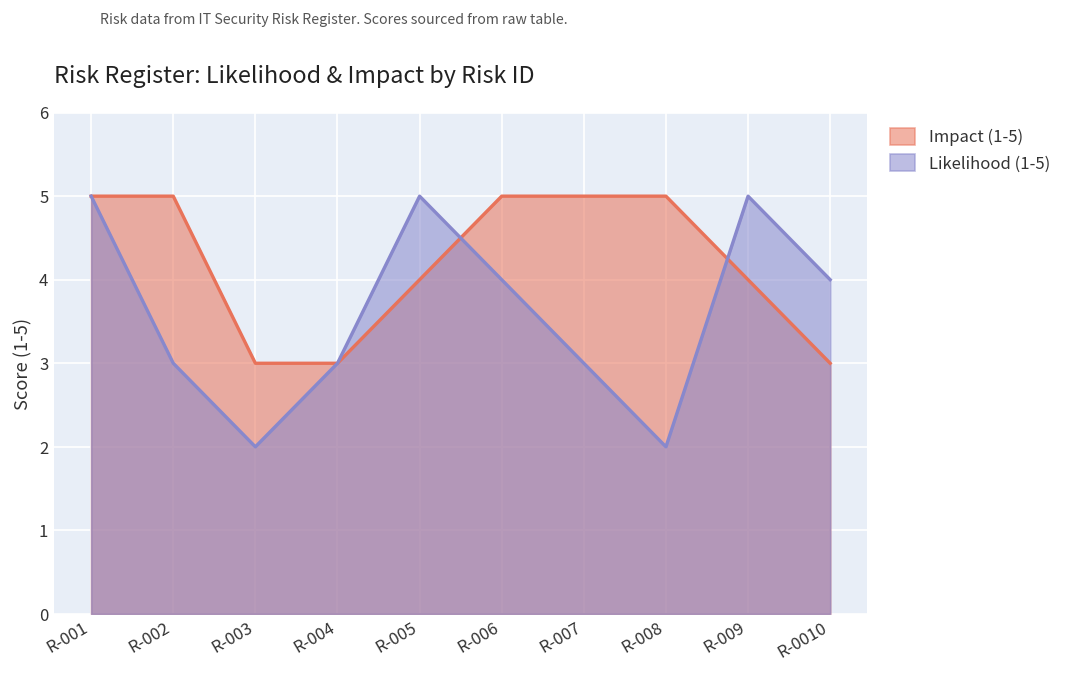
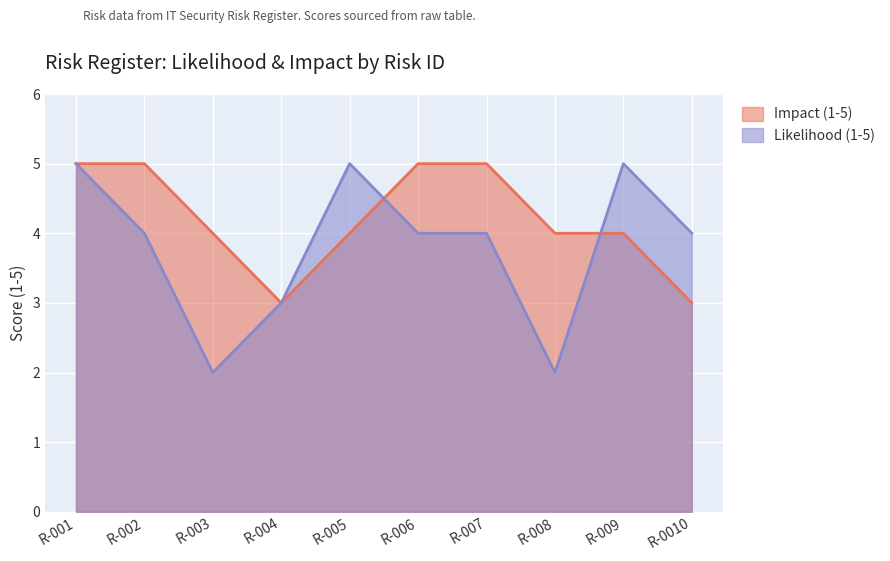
  {
    "Impact (1-5)": {
      "R-002": 5,
-     "R-003": 3,
+     "R-003": 4,
      "R-005": 4,
      "R-006": 5,
      "R-007": 5,
-     "R-008": 5,
+     "R-008": 4,
      "R-009": 4,
      "R-0010": 3
    },
    "Likelihood (1-5)": {
-     "R-002": 3,
+     "R-002": 4,
      "R-003": 2,
      "R-005": 5,
      "R-006": 4,
-     "R-007": 3,
+     "R-007": 4,
      "R-008": 2,
      "R-009": 5,
      "R-0010": 4
    }
  }
